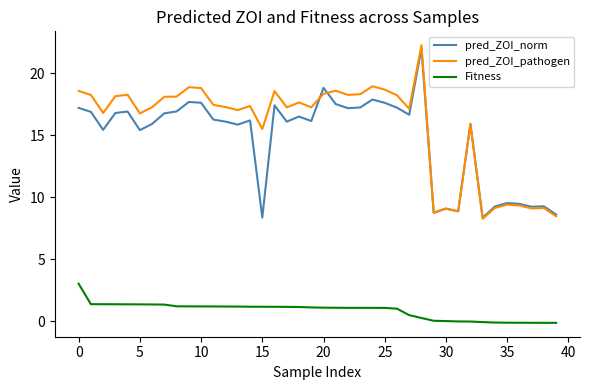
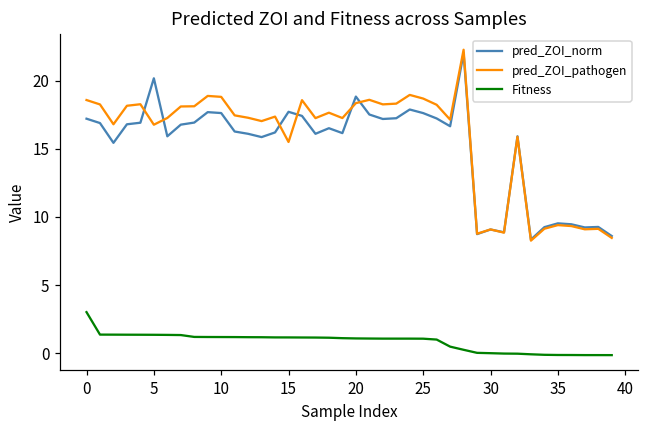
  {
    "pred_ZOI_norm": {
      "0": 17.2,
-     "5": 15.4,
+     "5": 20.2,
      "10": 17.6,
-     "15": 8.4,
+     "15": 17.7,
      "20": 18.8,
      "25": 17.6
    },
    "pred_ZOI_pathogen": {
      "0": 18.6,
      "5": 16.8,
      "10": 18.8,
      "15": 15.5,
      "20": 18.3,
      "25": 18.7
    },
    "Fitness": {
      "0": 3.0,
      "5": 1.4,
      "10": 1.2,
      "15": 1.2,
      "20": 1.1,
      "25": 1.1,
      "30": 0.0,
      "35": -0.1
    }
  }
